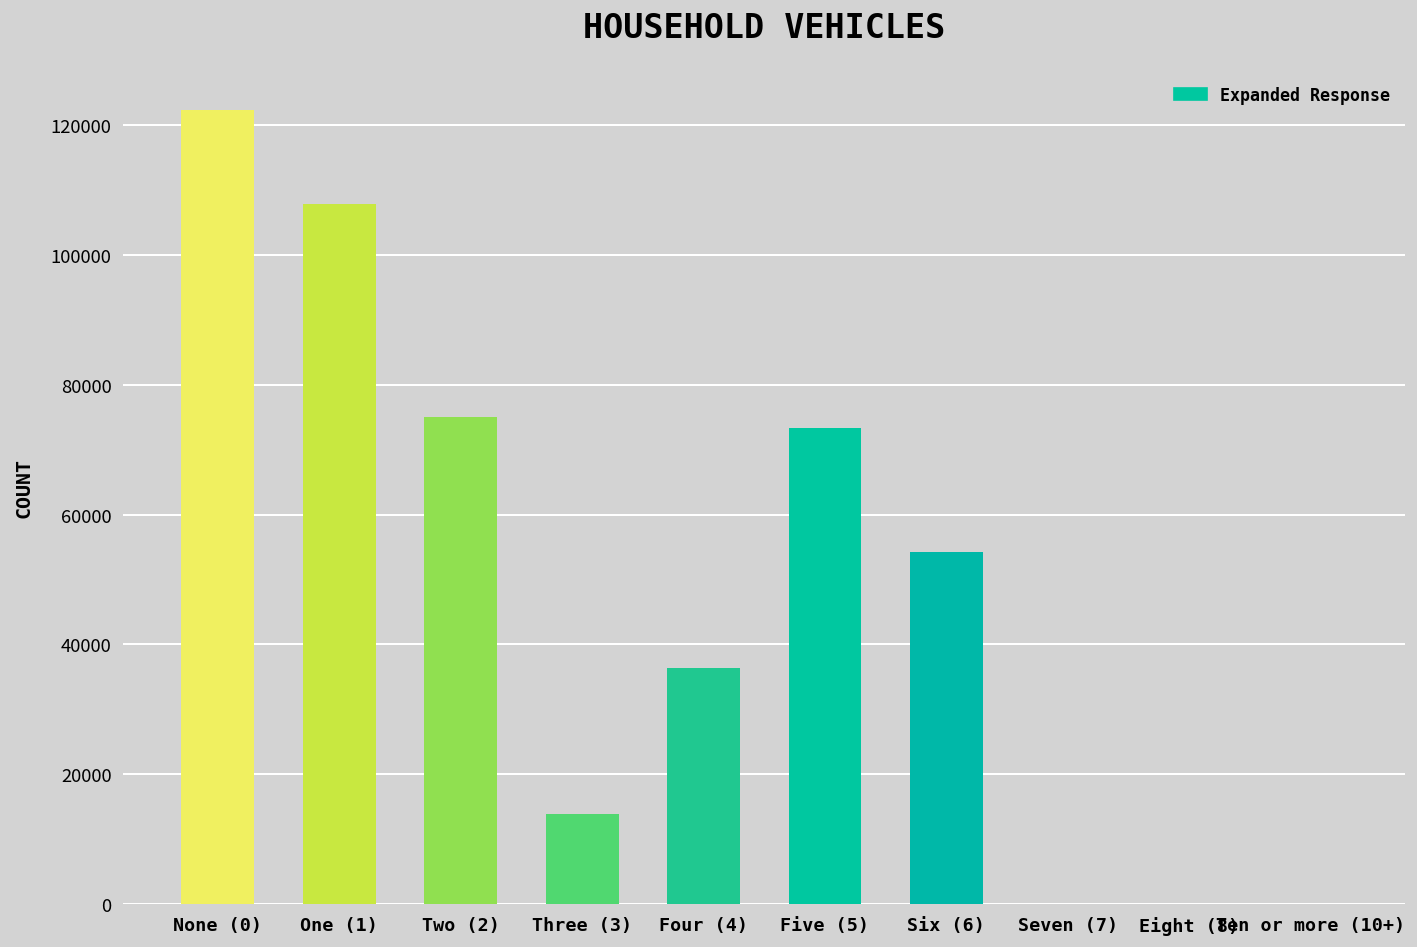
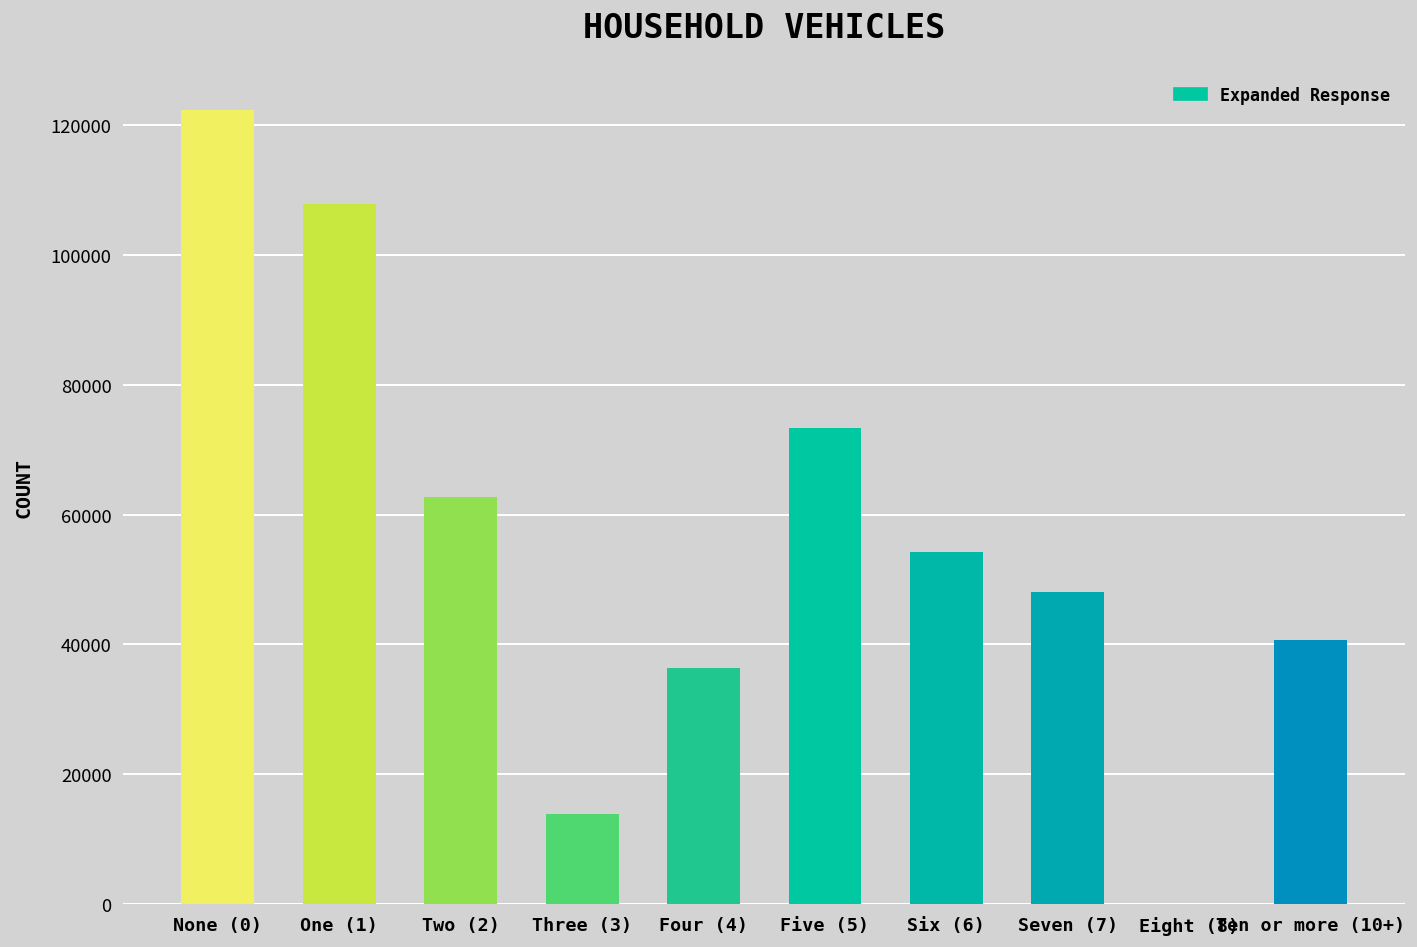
  {
    "None (0)": 122000,
    "One (1)": 108000,
-   "Two (2)": 75000,
+   "Two (2)": 63000,
    "Three (3)": 14000,
    "Four (4)": 36000,
    "Five (5)": 73000,
    "Six (6)": 54000,
-   "Seven (7)": 0,
-   "Ten or more (10+)": 0
+   "Seven (7)": 48000,
+   "Ten or more (10+)": 41000
  }
